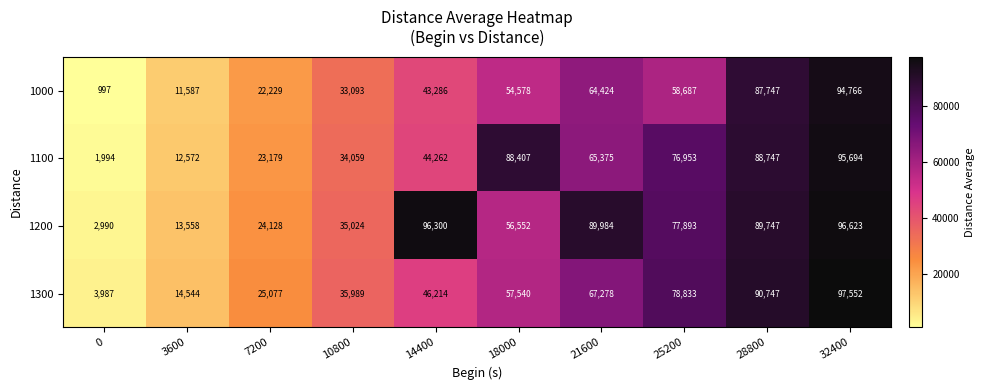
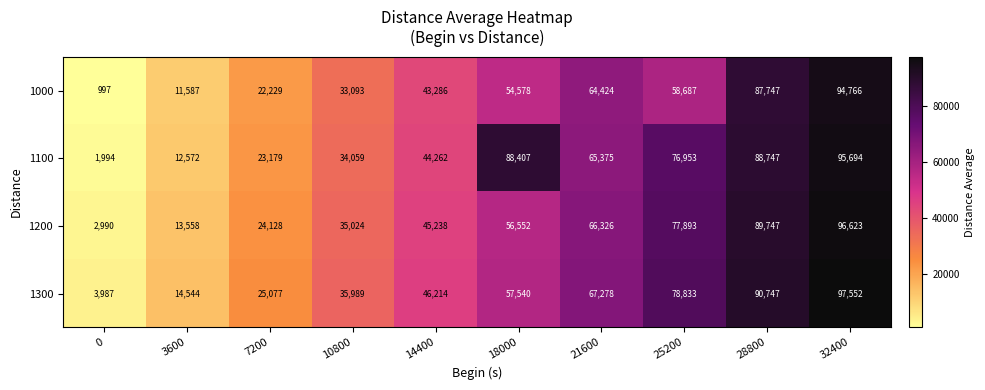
  {
    "1000": {
      "0": "997",
      "3600": "11,587",
      "7200": "22,229",
      "10800": "33,093",
      "14400": "43,286",
      "18000": "54,578",
      "21600": "64,424",
      "25200": "58,687",
      "28800": "87,747",
      "32400": "94,766"
    },
    "1100": {
      "0": "1,994",
      "3600": "12,572",
      "7200": "23,179",
      "10800": "34,059",
      "14400": "44,262",
      "18000": "88,407",
      "21600": "65,375",
      "25200": "76,953",
      "28800": "88,747",
      "32400": "95,694"
    },
    "1200": {
      "0": "2,990",
      "3600": "13,558",
      "7200": "24,128",
      "10800": "35,024",
-     "14400": "96,300",
+     "14400": "45,238",
      "18000": "56,552",
-     "21600": "89,984",
+     "21600": "66,326",
      "25200": "77,893",
      "28800": "89,747",
      "32400": "96,623"
    },
    "1300": {
      "0": "3,987",
      "3600": "14,544",
      "7200": "25,077",
      "10800": "35,989",
      "14400": "46,214",
      "18000": "57,540",
      "21600": "67,278",
      "25200": "78,833",
      "28800": "90,747",
      "32400": "97,552"
    }
  }
